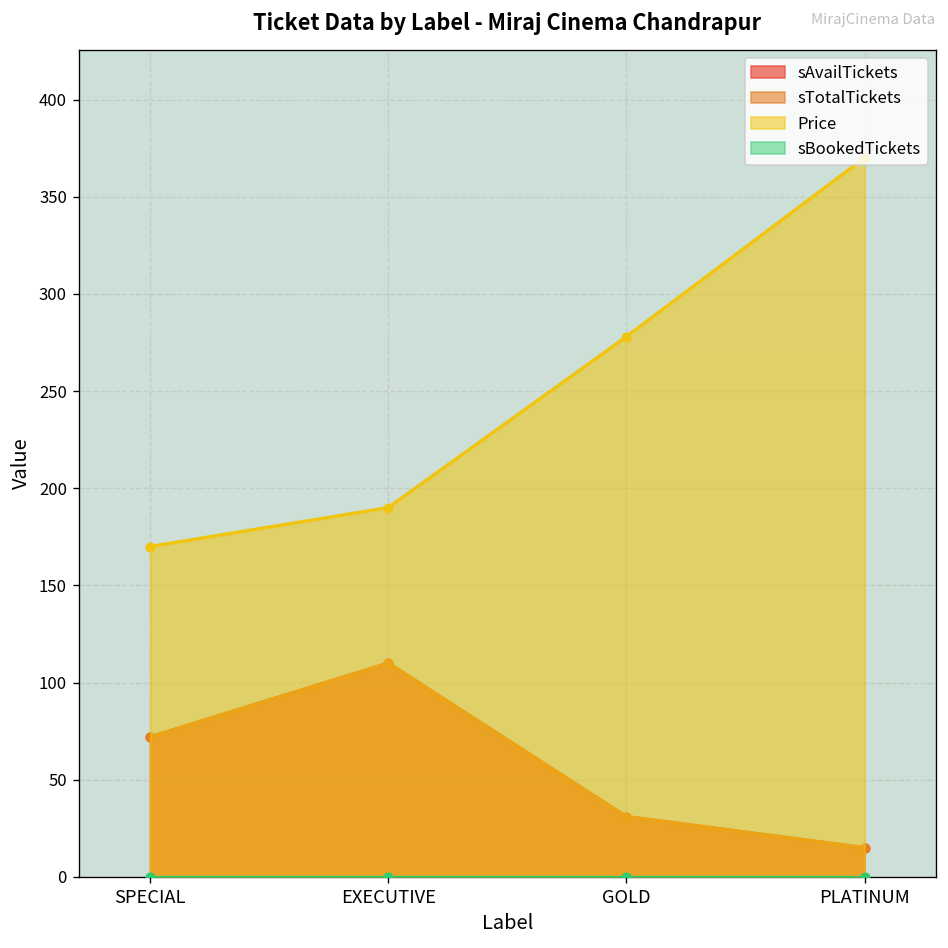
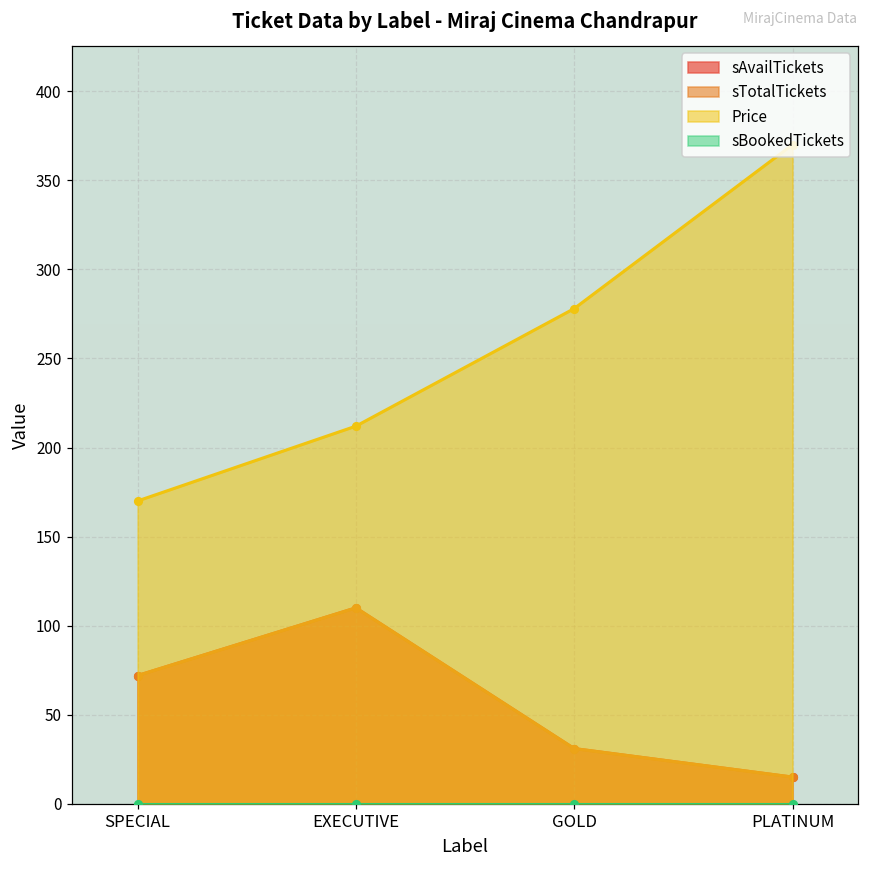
  {
    "sTotalTickets": {
      "SPECIAL": 72,
      "EXECUTIVE": 110,
      "GOLD": 31,
      "PLATINUM": 15
    },
    "Price": {
      "SPECIAL": 170,
-     "EXECUTIVE": 190,
+     "EXECUTIVE": 212,
      "GOLD": 278
    },
    "sBookedTickets": {
      "SPECIAL": 0,
      "EXECUTIVE": 0,
      "GOLD": 0,
      "PLATINUM": 0
    }
  }
